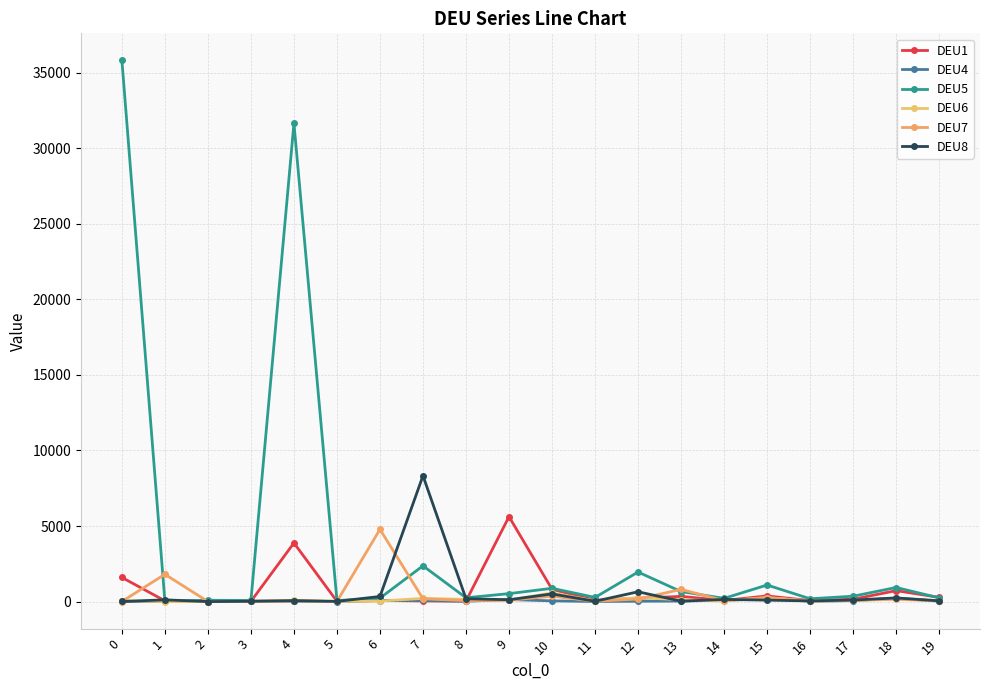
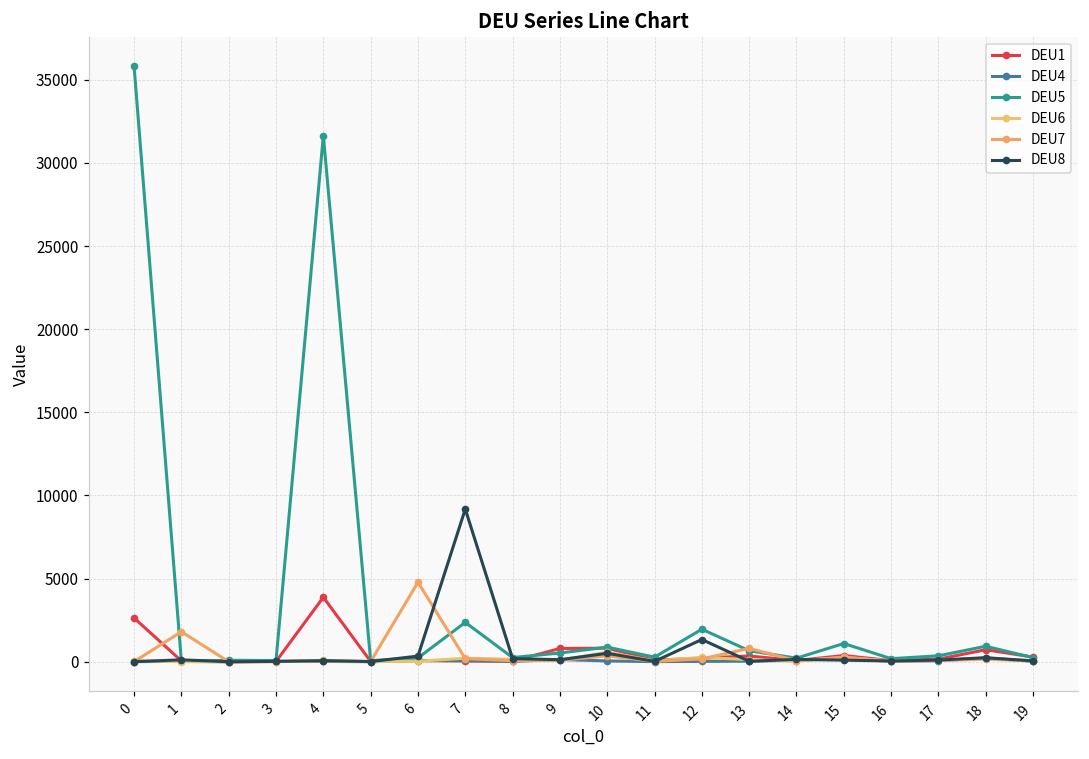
  {
    "DEU1": {
-     "0": 1600,
+     "0": 2600,
      "4": 3900,
-     "9": 5600,
+     "9": 800,
      "13": 300,
      "18": 700
    },
    "DEU8": {
-     "7": 8300,
-     "12": 600
+     "7": 9200,
+     "12": 1300
    }
  }
